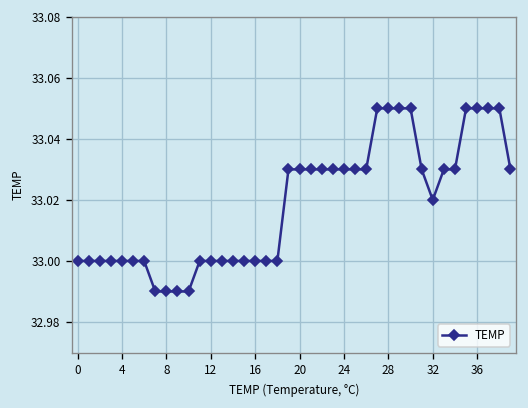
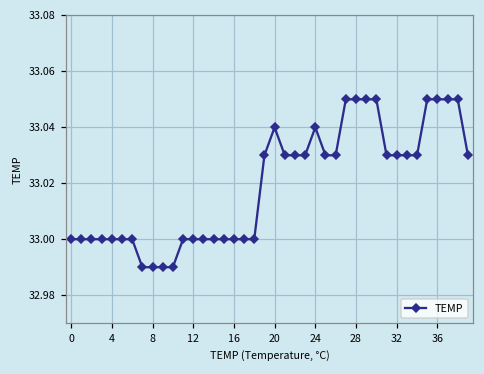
  {
    "0": 33.00,
    "4": 33.00,
    "8": 32.99,
    "12": 33.00,
    "16": 33.00,
-   "20": 33.03,
-   "24": 33.03,
+   "20": 33.04,
+   "24": 33.04,
    "28": 33.05,
-   "32": 33.02,
+   "32": 33.03,
    "36": 33.05
  }
